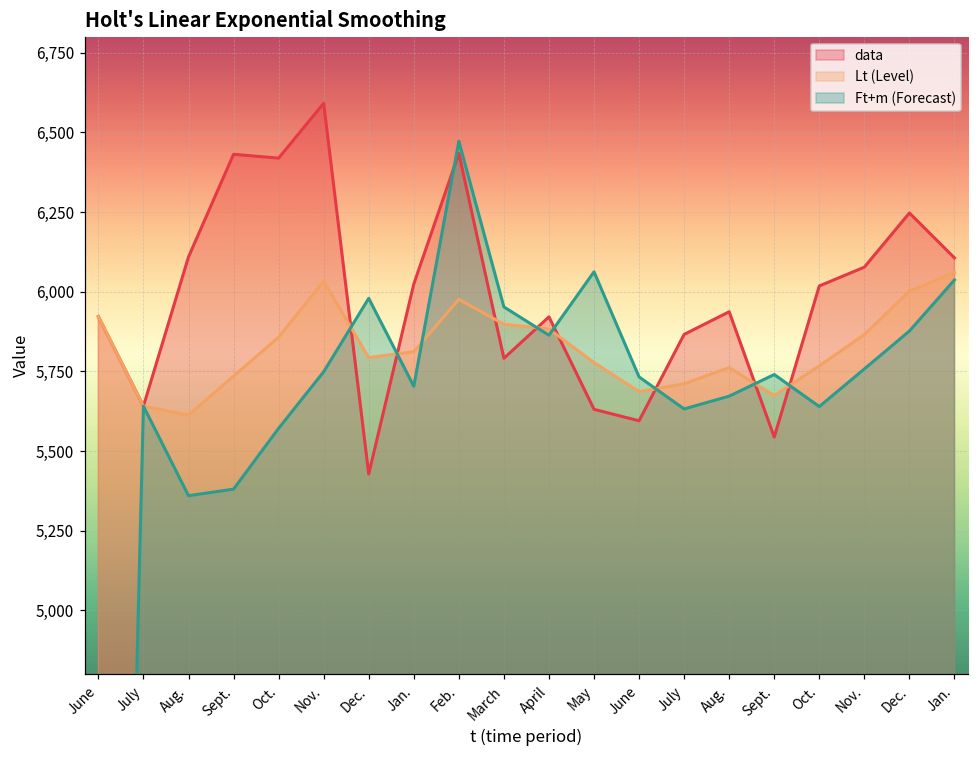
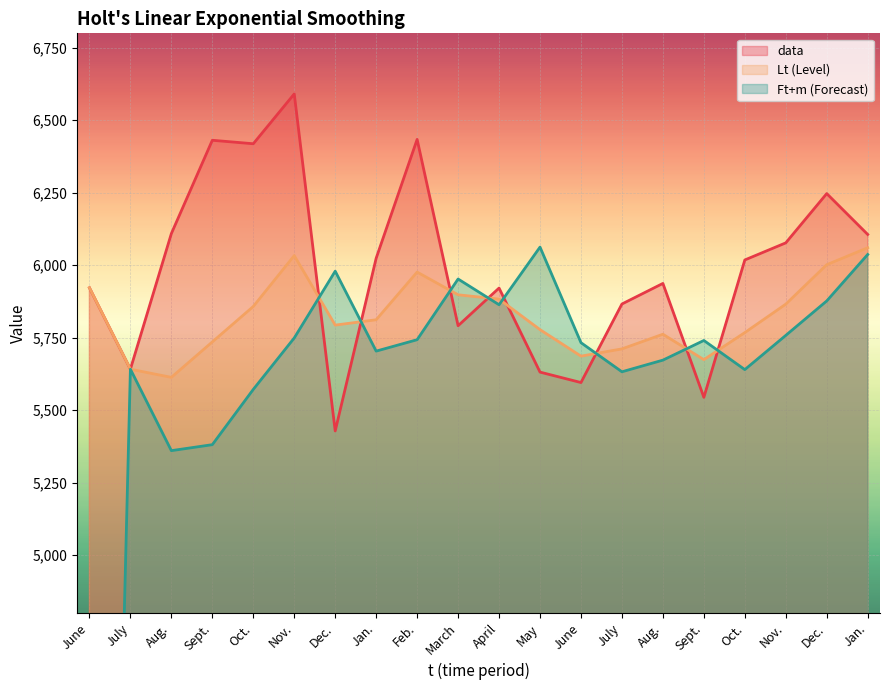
  {
    "Ft+m (Forecast)": {
-     "Feb.": "6,470",
+     "Feb.": "5,740",
      "March": "5,950",
      "April": "5,860",
      "May": "6,060"
    }
  }
